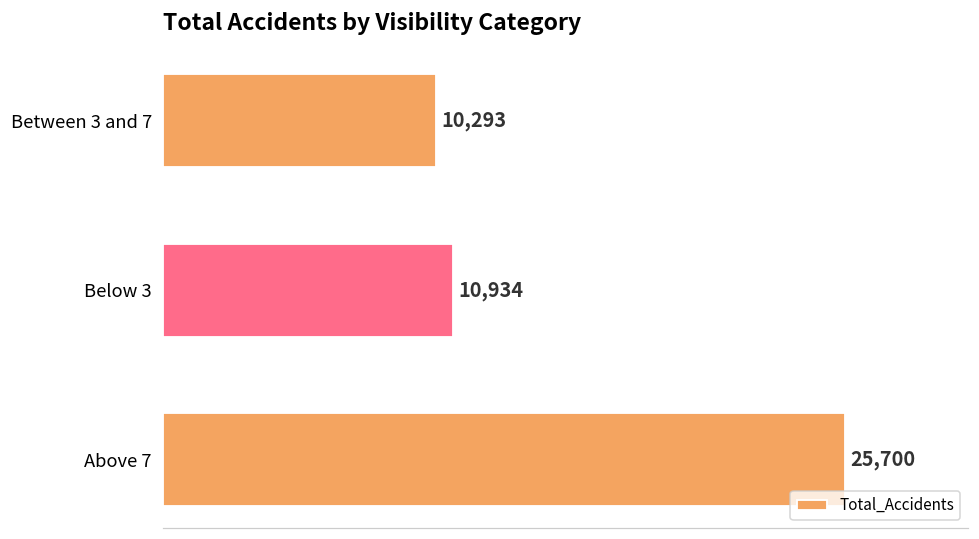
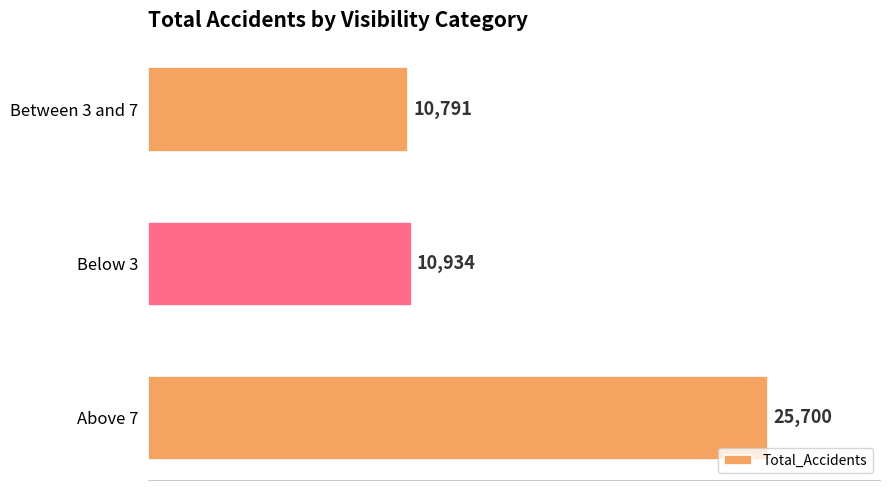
  {
-   "Between 3 and 7": "10,293",
+   "Between 3 and 7": "10,791",
    "Below 3": "10,934",
    "Above 7": "25,700"
  }
